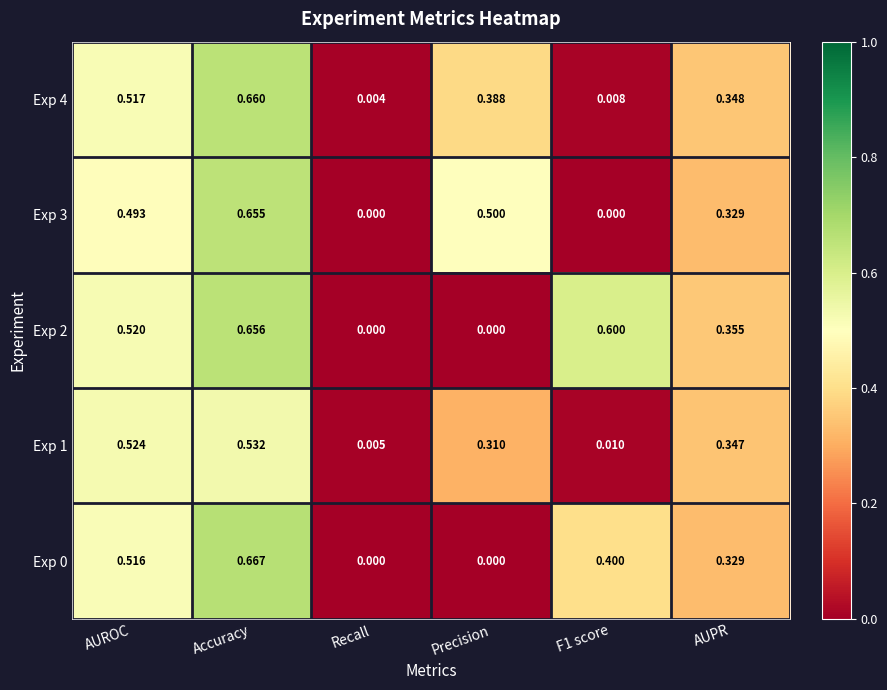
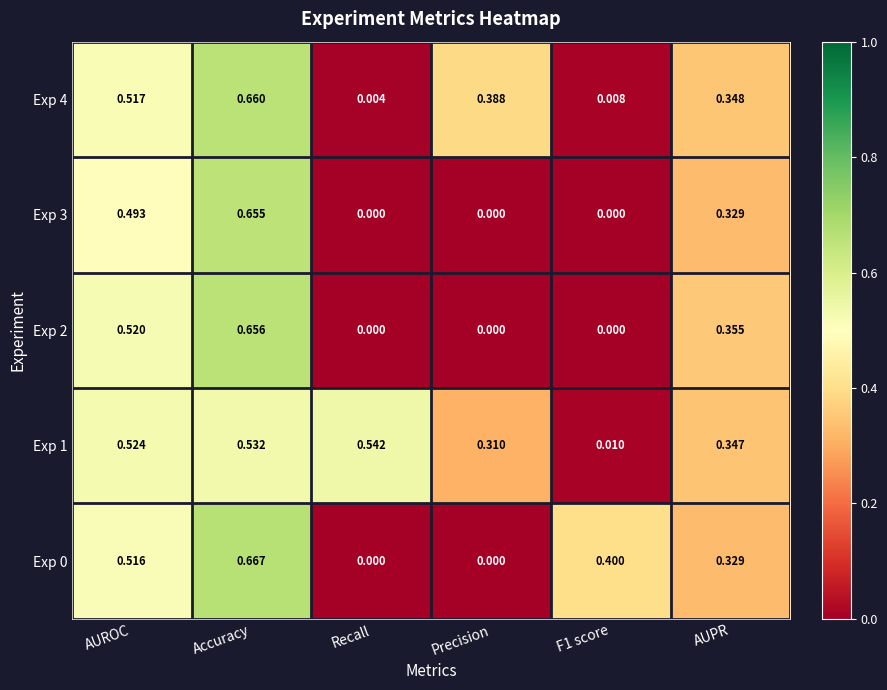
  {
    "Exp 4": {
      "AUROC": 0.517,
      "Accuracy": 0.660,
      "Recall": 0.004,
      "Precision": 0.388,
      "F1 score": 0.008,
      "AUPR": 0.348
    },
    "Exp 3": {
      "AUROC": 0.493,
      "Accuracy": 0.655,
      "Recall": 0.000,
-     "Precision": 0.500,
+     "Precision": 0.000,
      "F1 score": 0.000,
      "AUPR": 0.329
    },
    "Exp 2": {
      "AUROC": 0.520,
      "Accuracy": 0.656,
      "Recall": 0.000,
      "Precision": 0.000,
-     "F1 score": 0.600,
+     "F1 score": 0.000,
      "AUPR": 0.355
    },
    "Exp 1": {
      "AUROC": 0.524,
      "Accuracy": 0.532,
-     "Recall": 0.005,
+     "Recall": 0.542,
      "Precision": 0.310,
      "F1 score": 0.010,
      "AUPR": 0.347
    },
    "Exp 0": {
      "AUROC": 0.516,
      "Accuracy": 0.667,
      "Recall": 0.000,
      "Precision": 0.000,
      "F1 score": 0.400,
      "AUPR": 0.329
    }
  }
